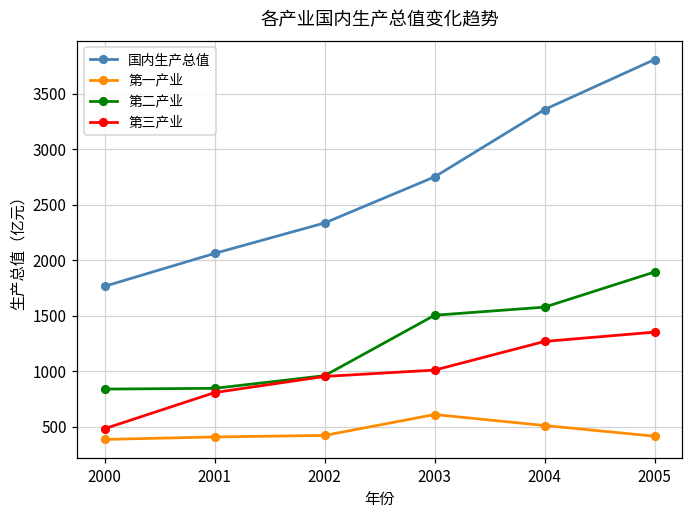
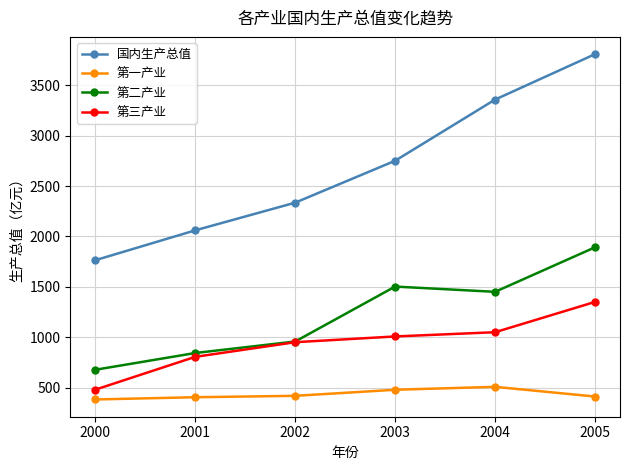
  {
    "国内生产总值": {
      "2000": 1770,
      "2001": 2060,
      "2002": 2340,
      "2003": 2750,
      "2004": 3360,
      "2005": 3810
    },
    "第一产业": {
      "2000": 390,
      "2001": 410,
      "2002": 420,
-     "2003": 610,
+     "2003": 480,
      "2004": 510,
      "2005": 420
    },
    "第二产业": {
-     "2000": 840,
+     "2000": 680,
      "2001": 850,
      "2003": 1500,
-     "2004": 1580,
+     "2004": 1450,
      "2005": 1890
    },
    "第三产业": {
      "2000": 480,
      "2001": 810,
      "2003": 1010,
-     "2004": 1270,
+     "2004": 1050,
      "2005": 1350
    }
  }
